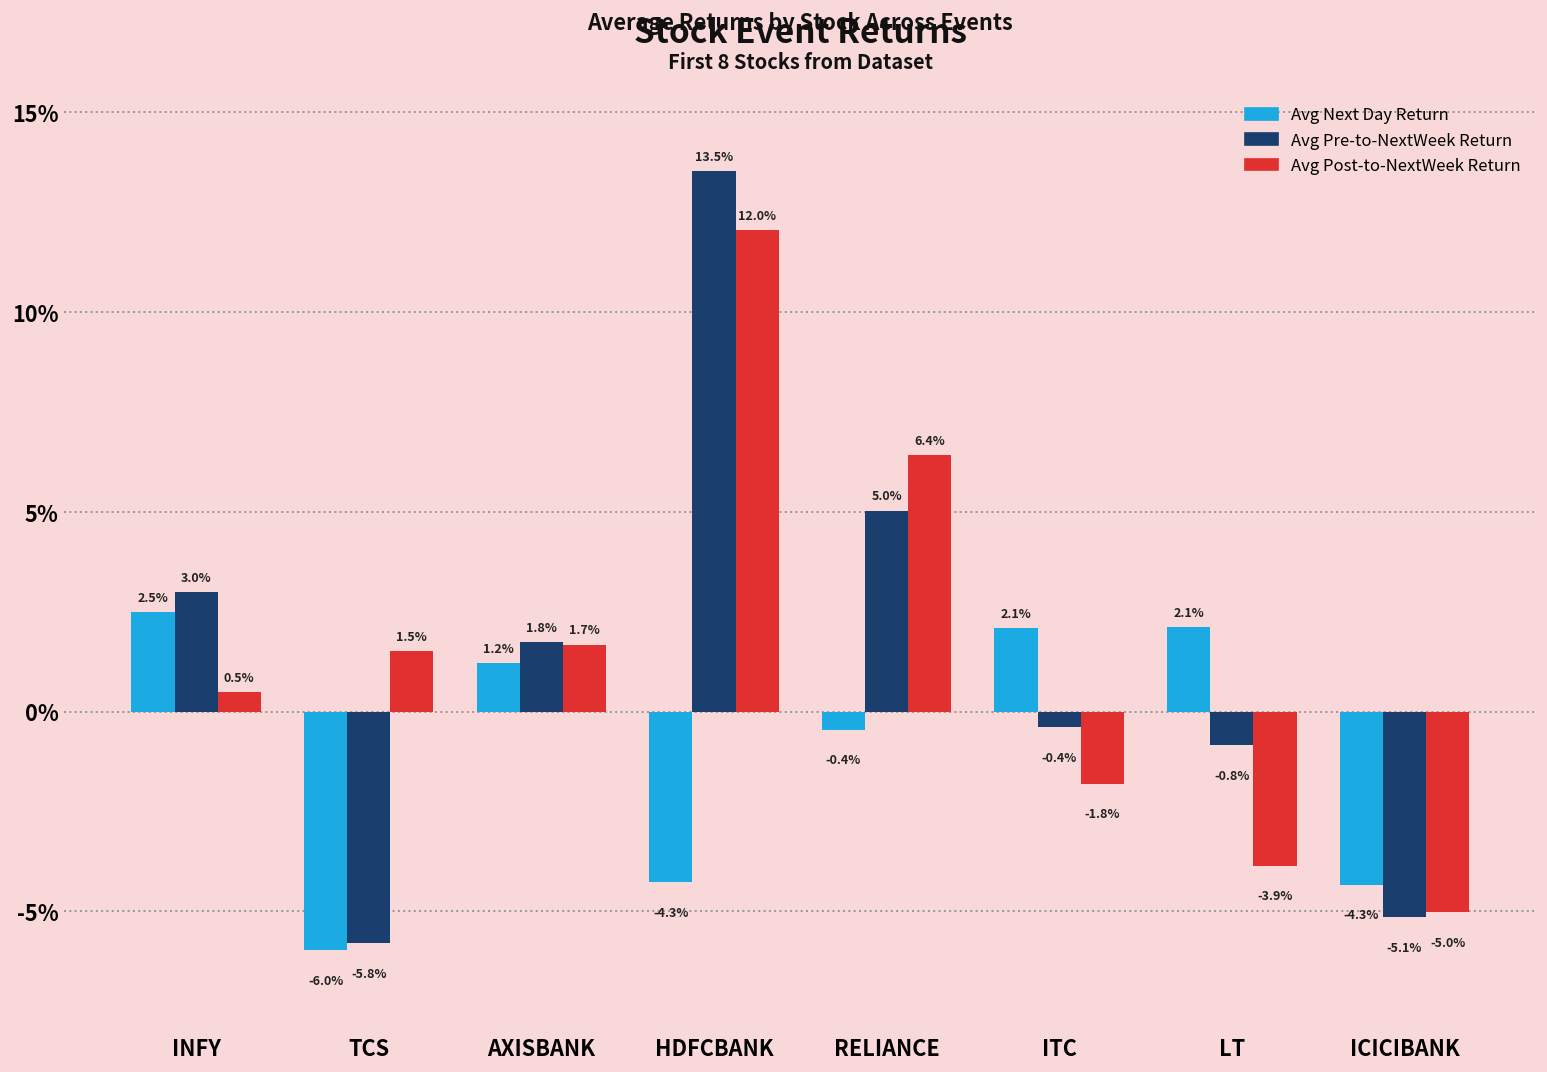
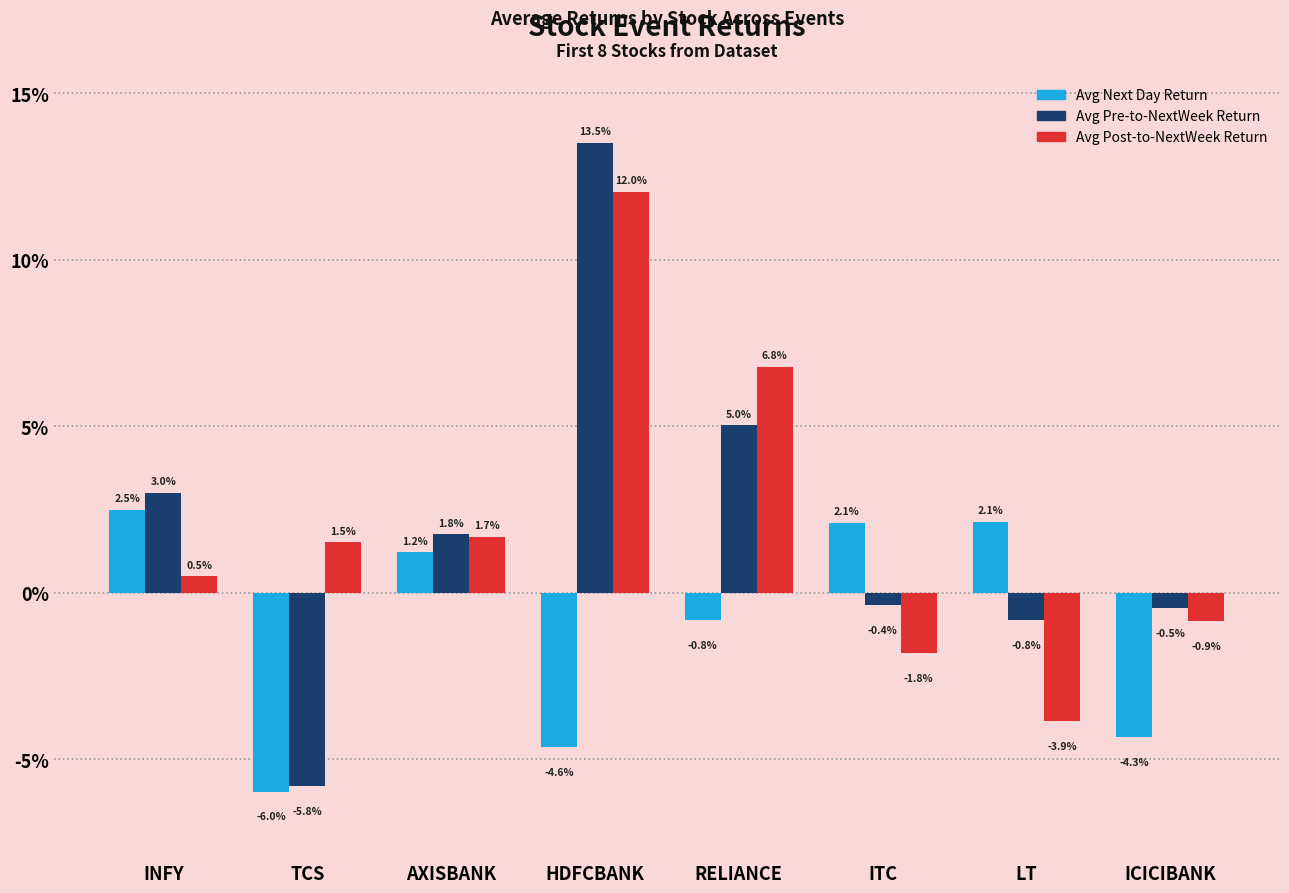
  {
    "Avg Next Day Return": {
      "INFY": "2.5%",
      "TCS": "-6.0%",
      "AXISBANK": "1.2%",
-     "HDFCBANK": "-4.3%",
-     "RELIANCE": "-0.4%",
+     "HDFCBANK": "-4.6%",
+     "RELIANCE": "-0.8%",
      "ITC": "2.1%",
      "LT": "2.1%",
      "ICICIBANK": "-4.3%"
    },
    "Avg Pre-to-NextWeek Return": {
      "INFY": "3.0%",
      "TCS": "-5.8%",
      "AXISBANK": "1.8%",
      "HDFCBANK": "13.5%",
      "RELIANCE": "5.0%",
      "ITC": "-0.4%",
      "LT": "-0.8%",
-     "ICICIBANK": "-5.1%"
+     "ICICIBANK": "-0.5%"
    },
    "Avg Post-to-NextWeek Return": {
      "INFY": "0.5%",
      "TCS": "1.5%",
      "AXISBANK": "1.7%",
      "HDFCBANK": "12.0%",
-     "RELIANCE": "6.4%",
+     "RELIANCE": "6.8%",
      "ITC": "-1.8%",
      "LT": "-3.9%",
-     "ICICIBANK": "-5.0%"
+     "ICICIBANK": "-0.9%"
    }
  }
